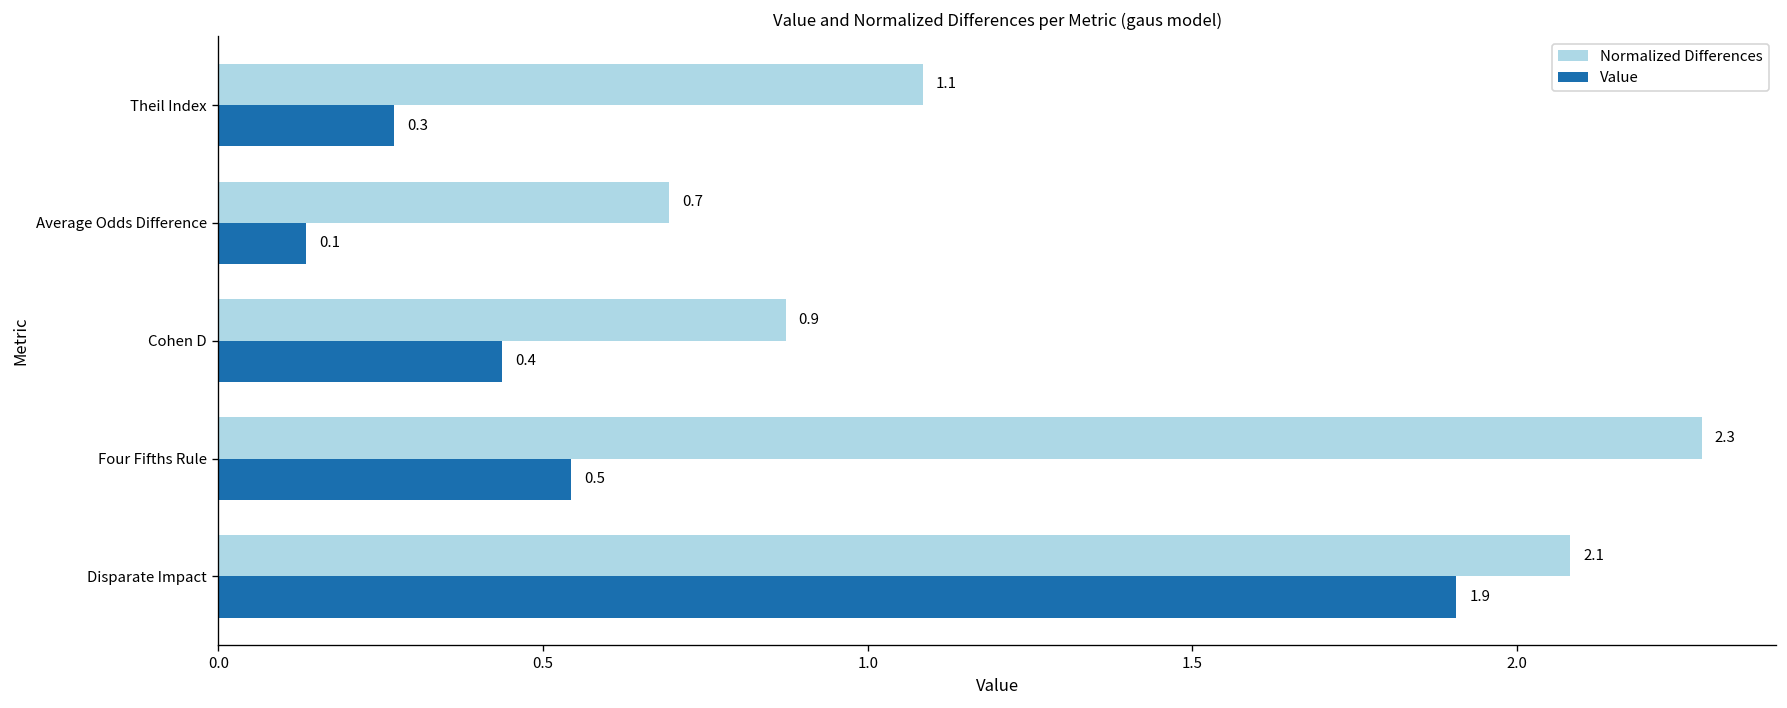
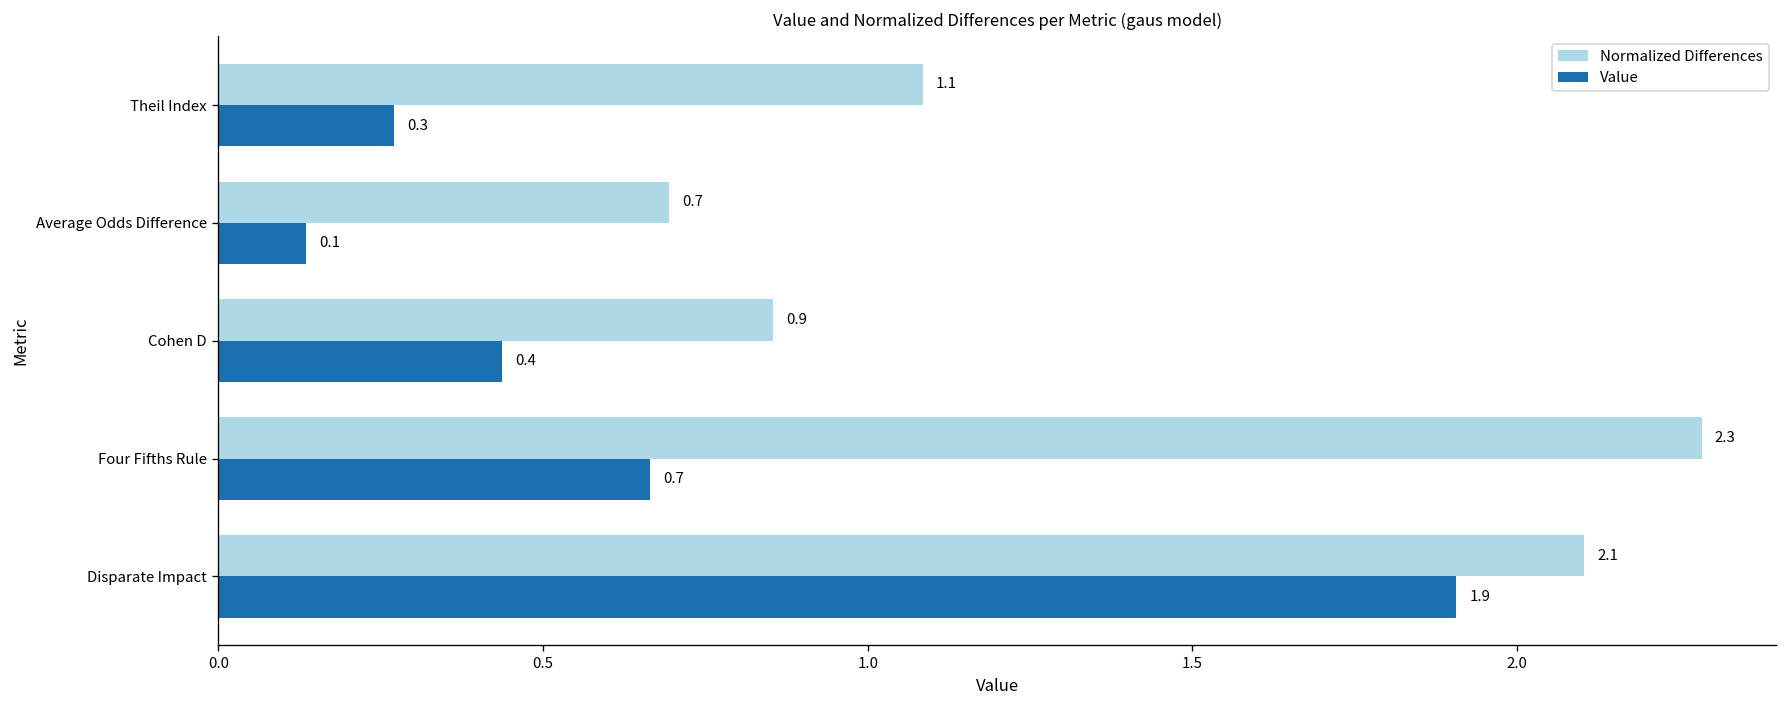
  {
    "Normalized Differences": {
-     "Cohen D": 0.87,
-     "Disparate Impact": 2.08
+     "Cohen D": 0.85,
+     "Disparate Impact": 2.10
    },
    "Value": {
      "Theil Index": 0.3,
      "Average Odds Difference": 0.1,
      "Cohen D": 0.4,
-     "Four Fifths Rule": 0.5,
+     "Four Fifths Rule": 0.7,
      "Disparate Impact": 1.9
    }
  }
